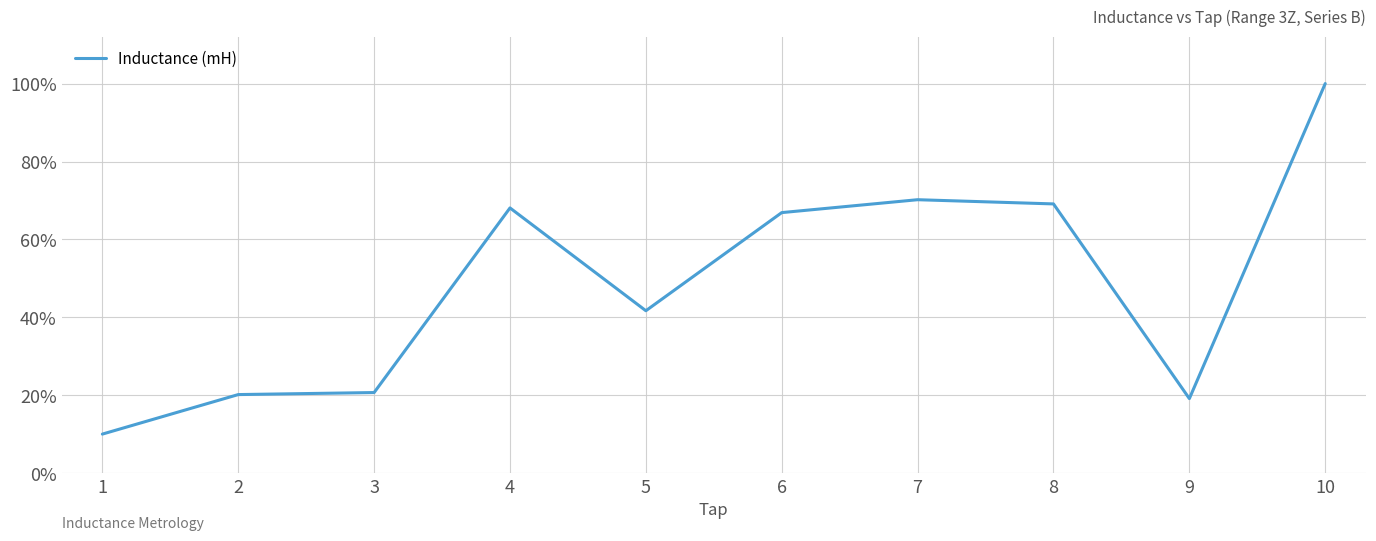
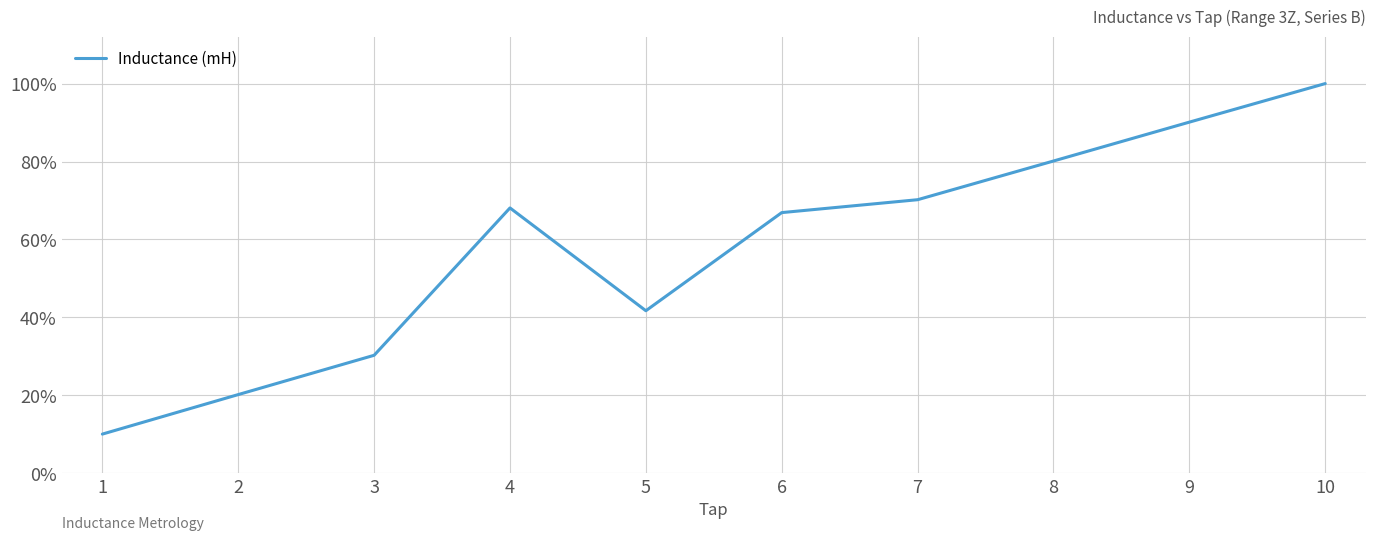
  {
    "1": "10%",
    "2": "20%",
-   "3": "21%",
+   "3": "30%",
    "4": "68%",
    "5": "42%",
    "6": "67%",
    "7": "70%",
-   "8": "69%",
-   "9": "19%",
+   "8": "80%",
+   "9": "90%",
    "10": "100%"
  }
